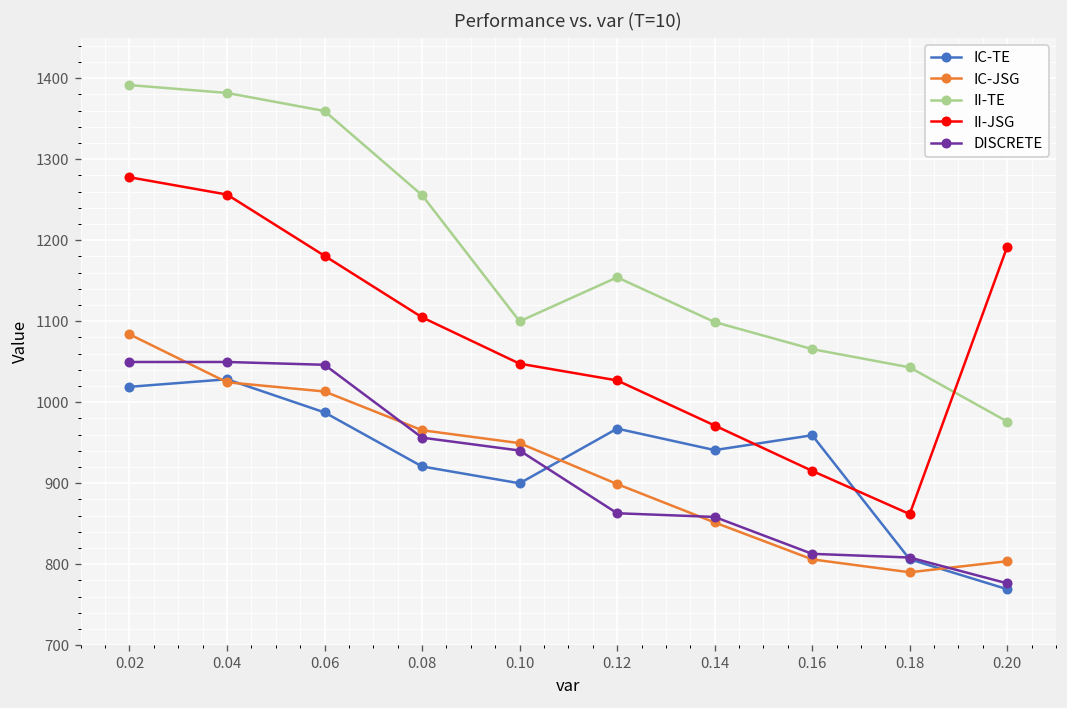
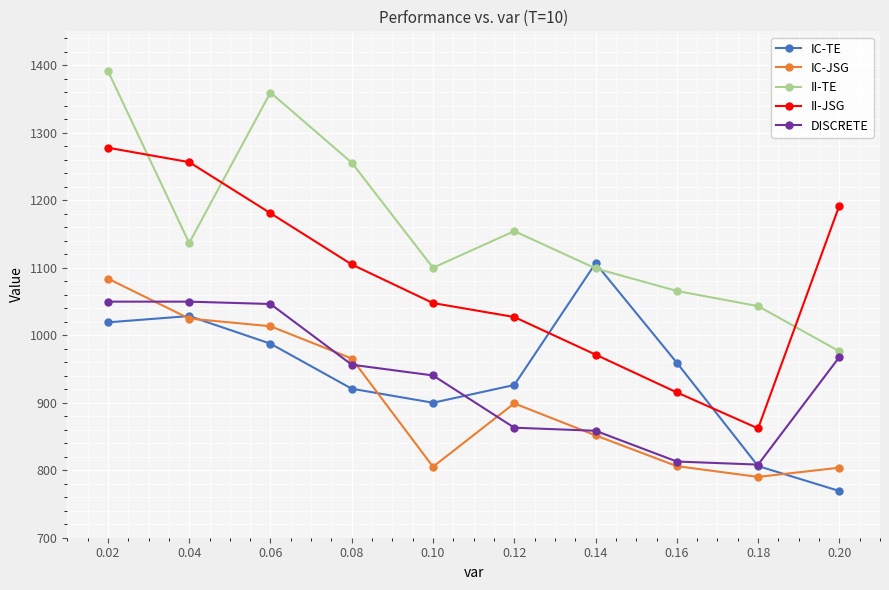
  {
    "IC-TE": {
      "0.02": 1020,
      "0.06": 990,
      "0.08": 920,
      "0.10": 900,
-     "0.12": 970,
-     "0.14": 940,
+     "0.12": 930,
+     "0.14": 1110,
      "0.16": 960,
      "0.20": 770
    },
    "IC-JSG": {
      "0.02": 1080,
      "0.06": 1010,
      "0.08": 970,
-     "0.10": 950,
+     "0.10": 810,
      "0.12": 900,
      "0.14": 850,
      "0.16": 810,
      "0.18": 790,
      "0.20": 800
    },
    "II-TE": {
      "0.02": 1390,
-     "0.04": 1380,
+     "0.04": 1140,
      "0.06": 1360,
      "0.08": 1260,
      "0.10": 1100,
      "0.12": 1150,
      "0.14": 1100,
      "0.16": 1070,
      "0.18": 1040,
      "0.20": 980
    },
    "II-JSG": {
      "0.02": 1280,
      "0.04": 1260,
      "0.06": 1180,
      "0.08": 1100,
      "0.10": 1050,
      "0.12": 1030,
      "0.14": 970,
      "0.16": 920,
      "0.18": 860,
      "0.20": 1190
    },
    "DISCRETE": {
      "0.02": 1050,
      "0.04": 1050,
      "0.06": 1050,
      "0.08": 960,
      "0.10": 940,
      "0.12": 860,
      "0.14": 860,
      "0.16": 810,
-     "0.20": 780
+     "0.20": 970
    }
  }
